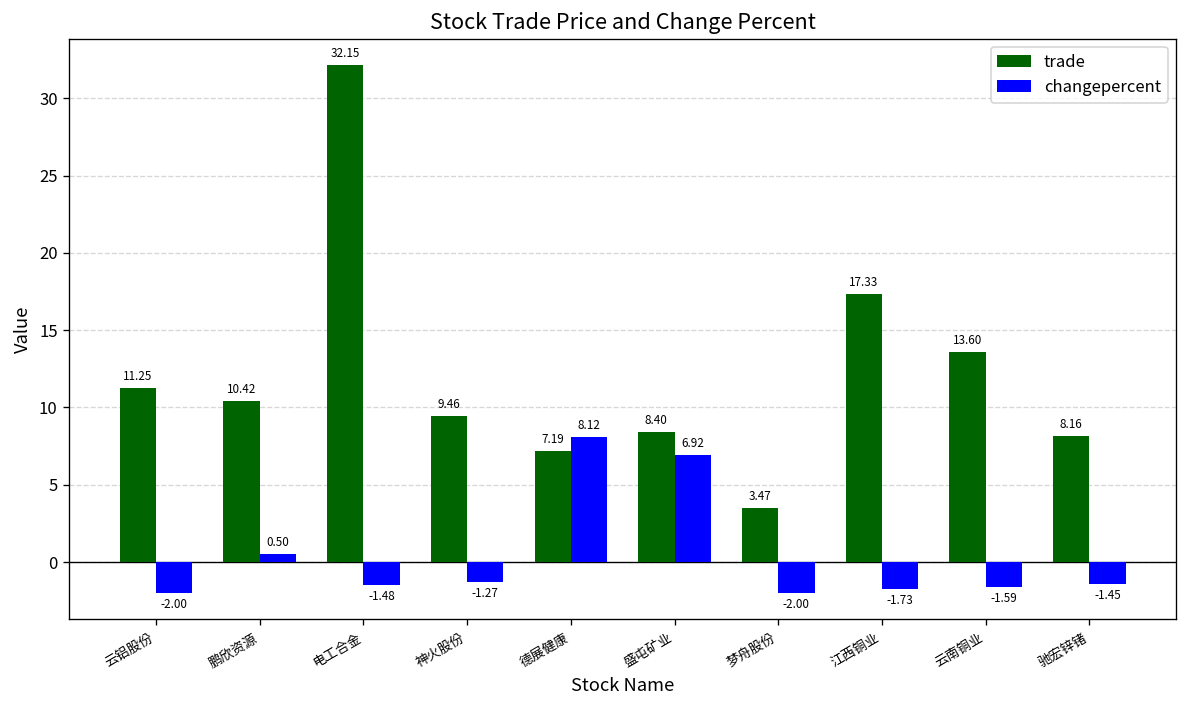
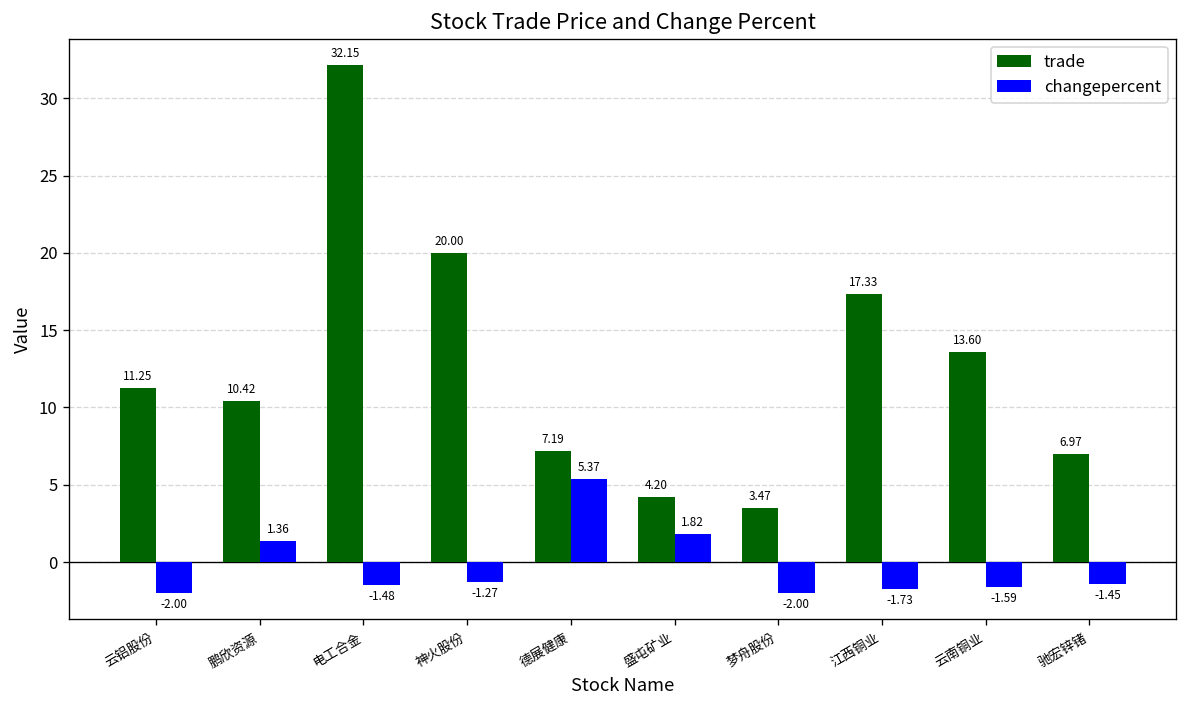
  {
    "trade": {
      "云铝股份": 11.25,
      "鹏欣资源": 10.42,
      "电工合金": 32.15,
-     "神火股份": 9.46,
+     "神火股份": 20.00,
      "德展健康": 7.19,
-     "盛屯矿业": 8.40,
+     "盛屯矿业": 4.20,
      "梦舟股份": 3.47,
      "江西铜业": 17.33,
      "云南铜业": 13.60,
-     "驰宏锌锗": 8.16
+     "驰宏锌锗": 6.97
    },
    "changepercent": {
      "云铝股份": -2.00,
-     "鹏欣资源": 0.50,
+     "鹏欣资源": 1.36,
      "电工合金": -1.48,
      "神火股份": -1.27,
-     "德展健康": 8.12,
-     "盛屯矿业": 6.92,
+     "德展健康": 5.37,
+     "盛屯矿业": 1.82,
      "梦舟股份": -2.00,
      "江西铜业": -1.73,
      "云南铜业": -1.59,
      "驰宏锌锗": -1.45
    }
  }
